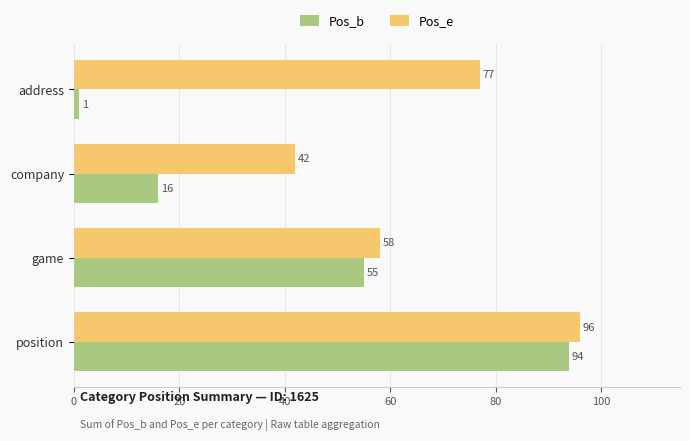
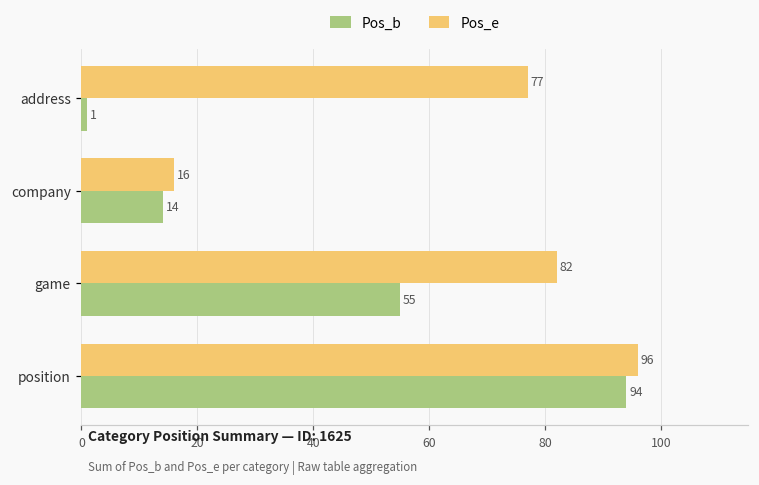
  {
    "Pos_b": {
      "address": 1,
-     "company": 16,
+     "company": 14,
      "game": 55,
      "position": 94
    },
    "Pos_e": {
      "address": 77,
-     "company": 42,
-     "game": 58,
+     "company": 16,
+     "game": 82,
      "position": 96
    }
  }
